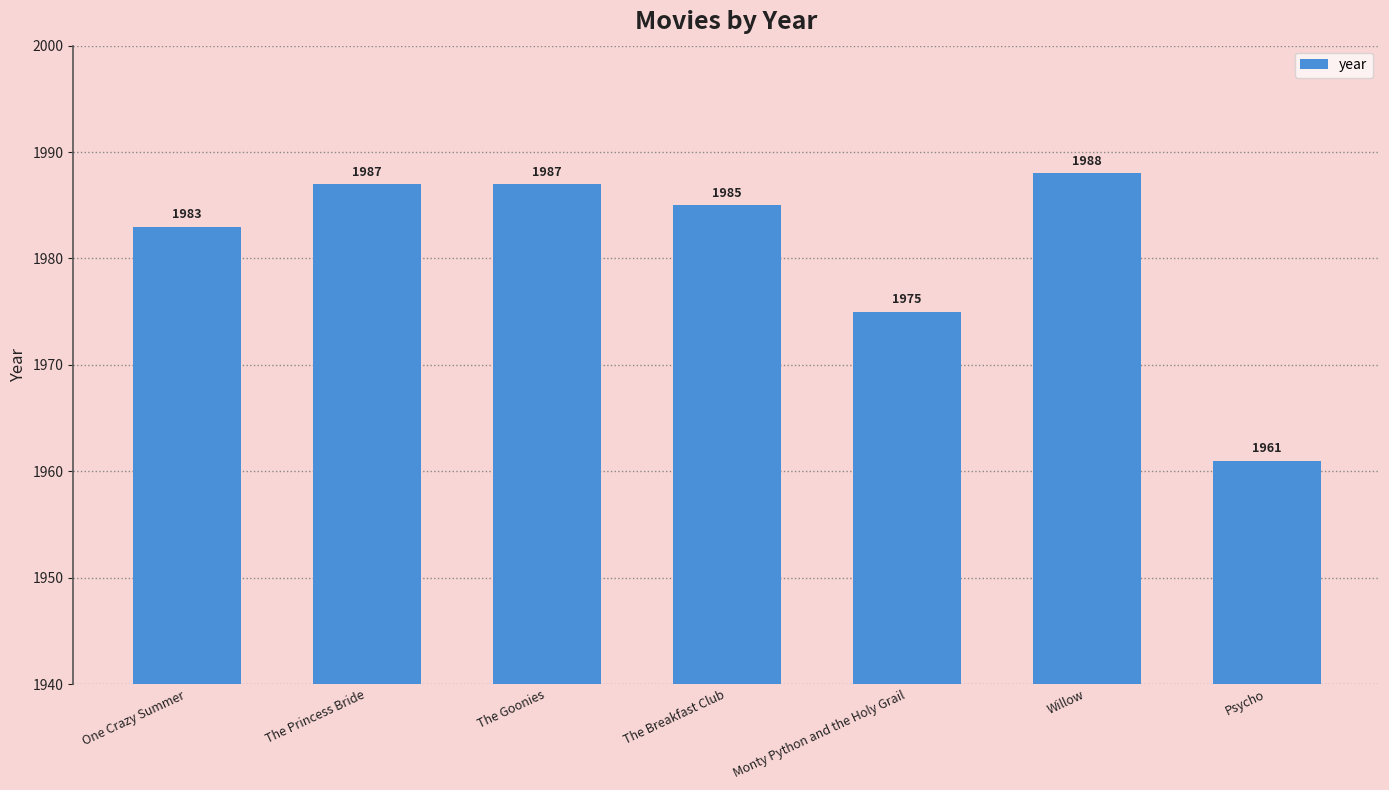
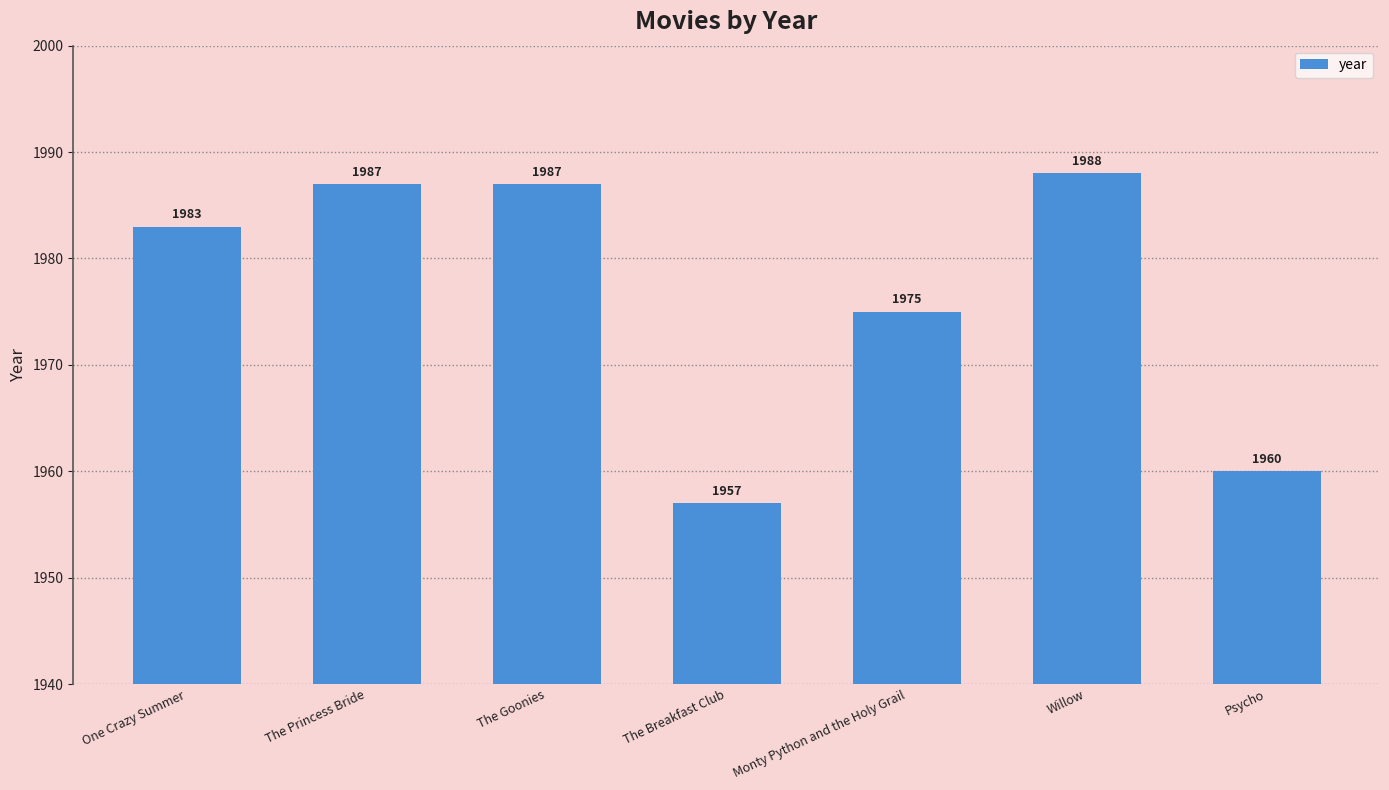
  {
    "One Crazy Summer": 1983,
    "The Princess Bride": 1987,
    "The Goonies": 1987,
-   "The Breakfast Club": 1985,
+   "The Breakfast Club": 1957,
    "Monty Python and the Holy Grail": 1975,
    "Willow": 1988,
-   "Psycho": 1961
+   "Psycho": 1960
  }
